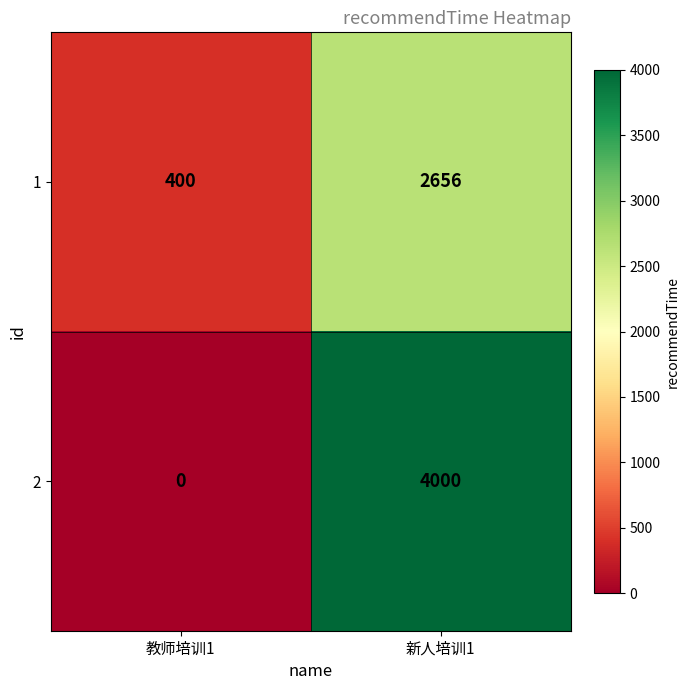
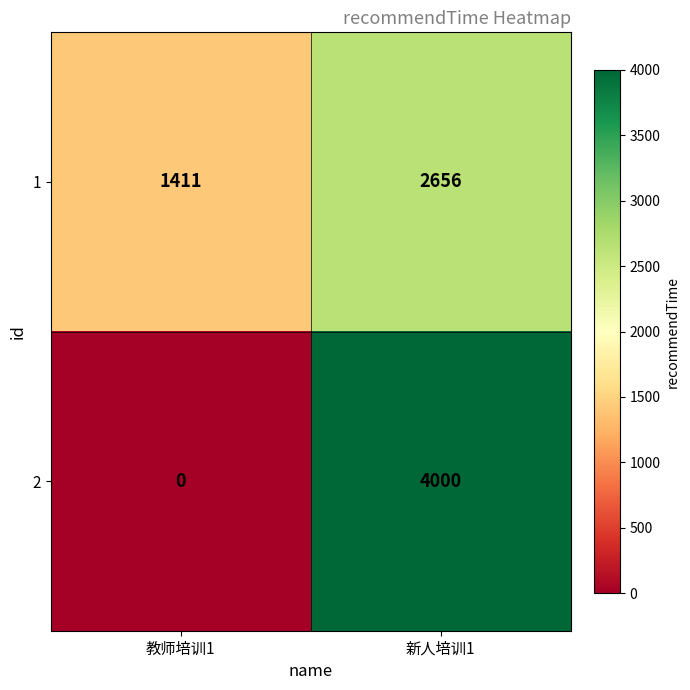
  {
    "1": {
-     "教师培训1": 400,
+     "教师培训1": 1411,
      "新人培训1": 2656
    },
    "2": {
      "教师培训1": 0,
      "新人培训1": 4000
    }
  }
